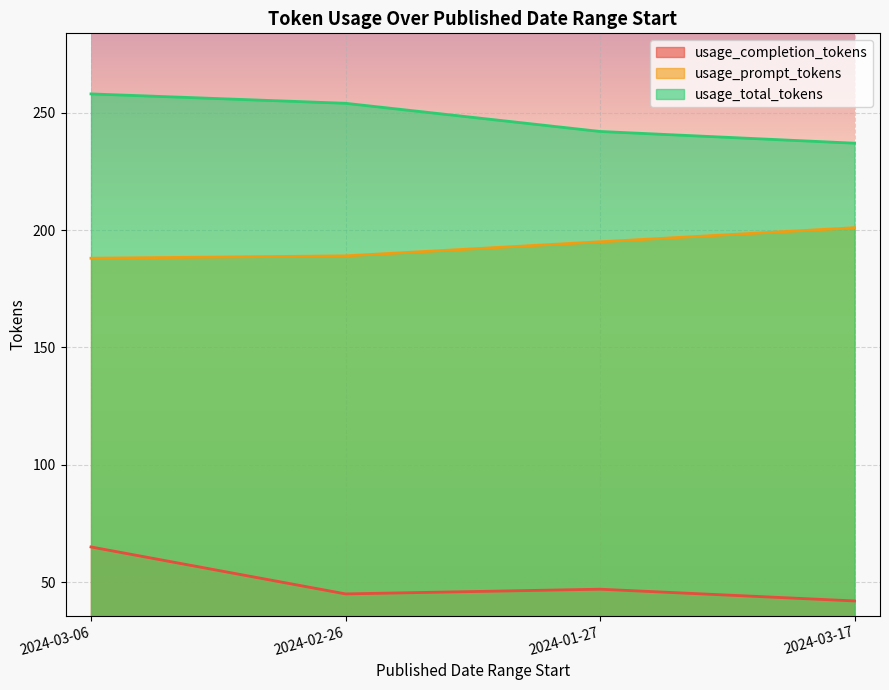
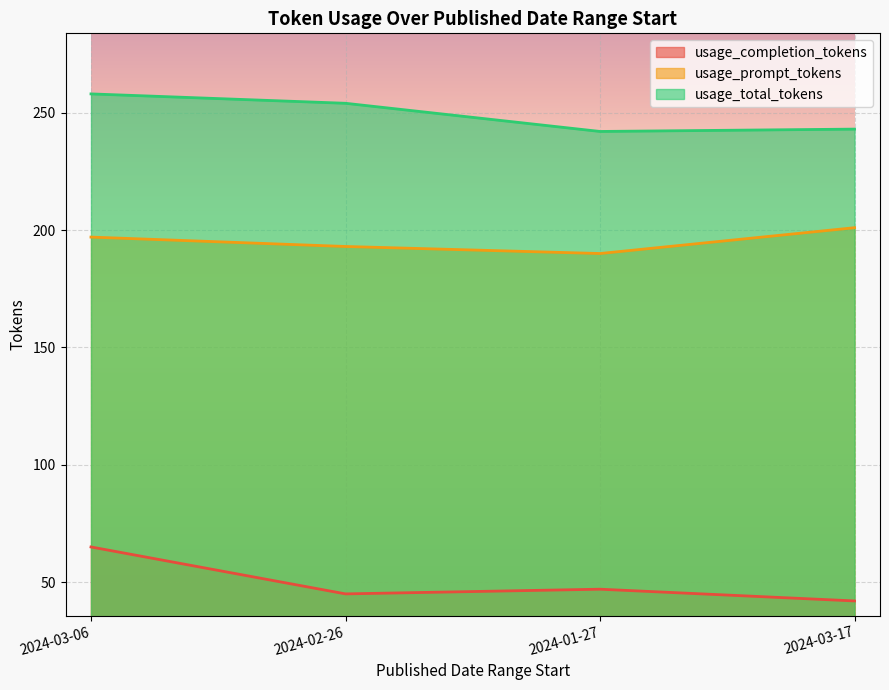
  {
    "usage_completion_tokens": {
      "2024-03-06": 65,
      "2024-02-26": 45,
      "2024-01-27": 47,
      "2024-03-17": 42
    },
    "usage_prompt_tokens": {
-     "2024-03-06": 188,
-     "2024-02-26": 189,
-     "2024-01-27": 195,
+     "2024-03-06": 197,
+     "2024-02-26": 193,
+     "2024-01-27": 190,
      "2024-03-17": 201
    },
    "usage_total_tokens": {
      "2024-03-06": 258,
      "2024-02-26": 254,
      "2024-01-27": 242,
-     "2024-03-17": 237
+     "2024-03-17": 243
    }
  }
